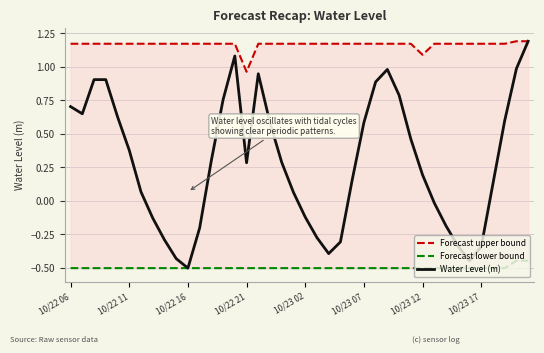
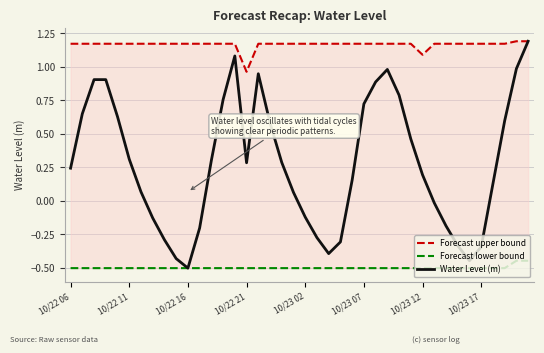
  {
    "Forecast upper bound": {
      "10/22 06": 1.17,
      "10/22 11": 1.17,
      "10/22 16": 1.17,
      "10/22 21": 0.96,
      "10/23 02": 1.17,
      "10/23 07": 1.17,
      "10/23 12": 1.09,
      "10/23 17": 1.17
    },
    "Forecast lower bound": {
      "10/22 06": -0.50,
      "10/22 11": -0.50,
      "10/22 21": -0.50,
      "10/23 02": -0.50,
      "10/23 07": -0.50
    },
    "Water Level (m)": {
-     "10/22 06": 0.70,
-     "10/22 11": 0.38,
+     "10/22 06": 0.24,
+     "10/22 11": 0.31,
      "10/22 21": 0.28,
      "10/23 02": -0.12,
-     "10/23 07": 0.58,
+     "10/23 07": 0.72,
      "10/23 12": 0.19
    }
  }
